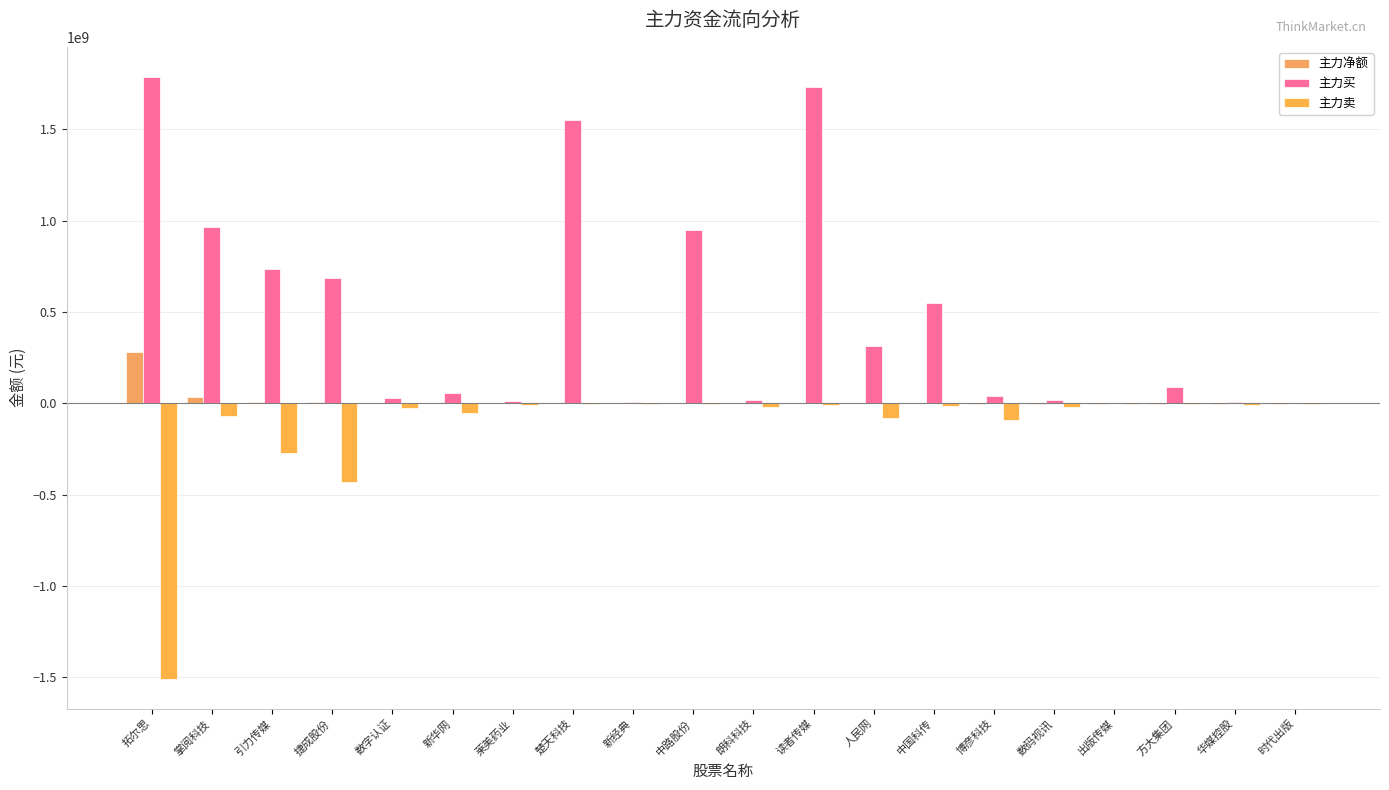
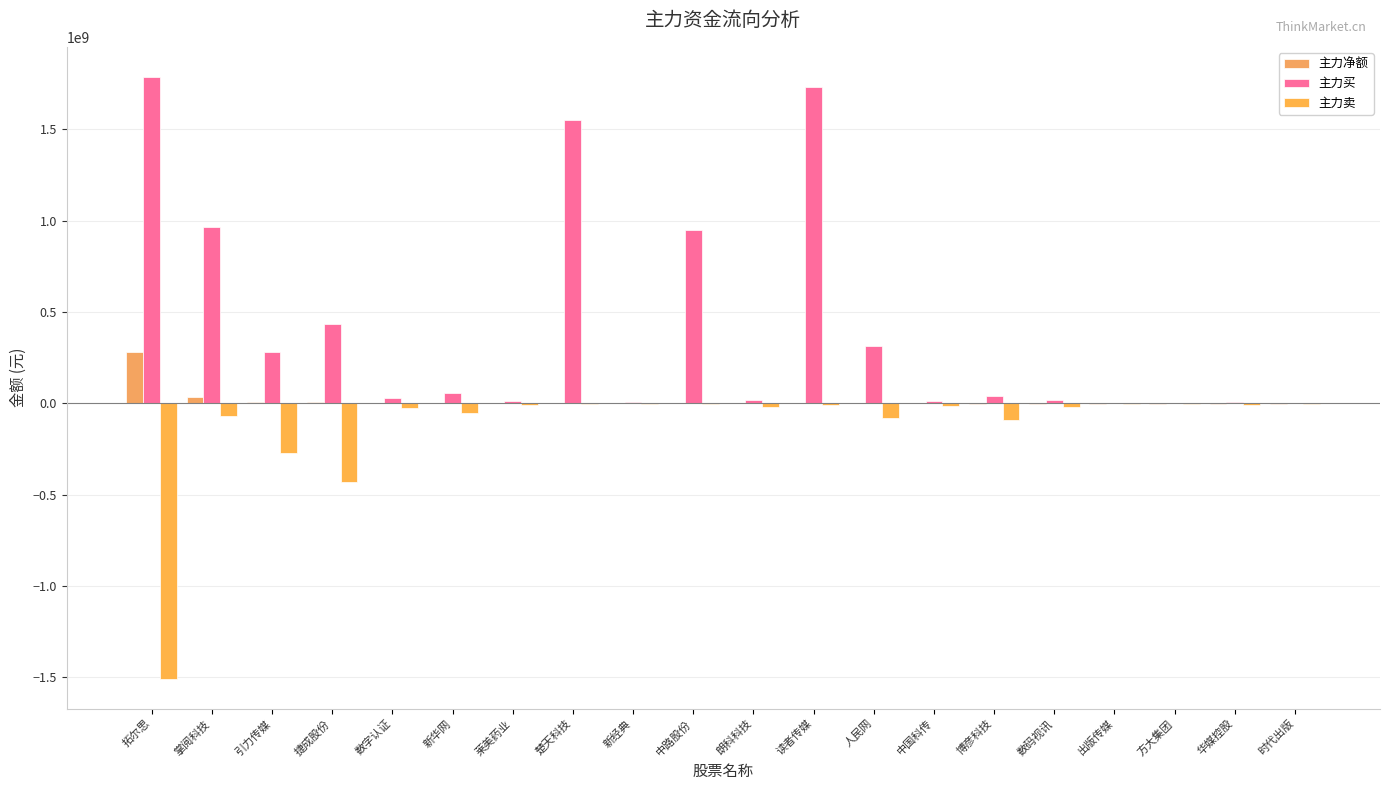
  {
    "主力买": {
      "拓尔思": 1790000000,
      "掌阅科技": 960000000,
-     "引力传媒": 730000000,
-     "捷成股份": 690000000,
+     "引力传媒": 280000000,
+     "捷成股份": 430000000,
      "数字认证": 30000000,
      "新华网": 60000000,
      "楚天科技": 1550000000,
      "中路股份": 950000000,
      "朗科科技": 20000000,
      "读者传媒": 1730000000,
      "人民网": 320000000,
-     "中国科传": 550000000,
+     "中国科传": 10000000,
      "博彦科技": 40000000,
      "数码视讯": 20000000,
-     "方大集团": 90000000
+     "方大集团": 0
    }
  }
